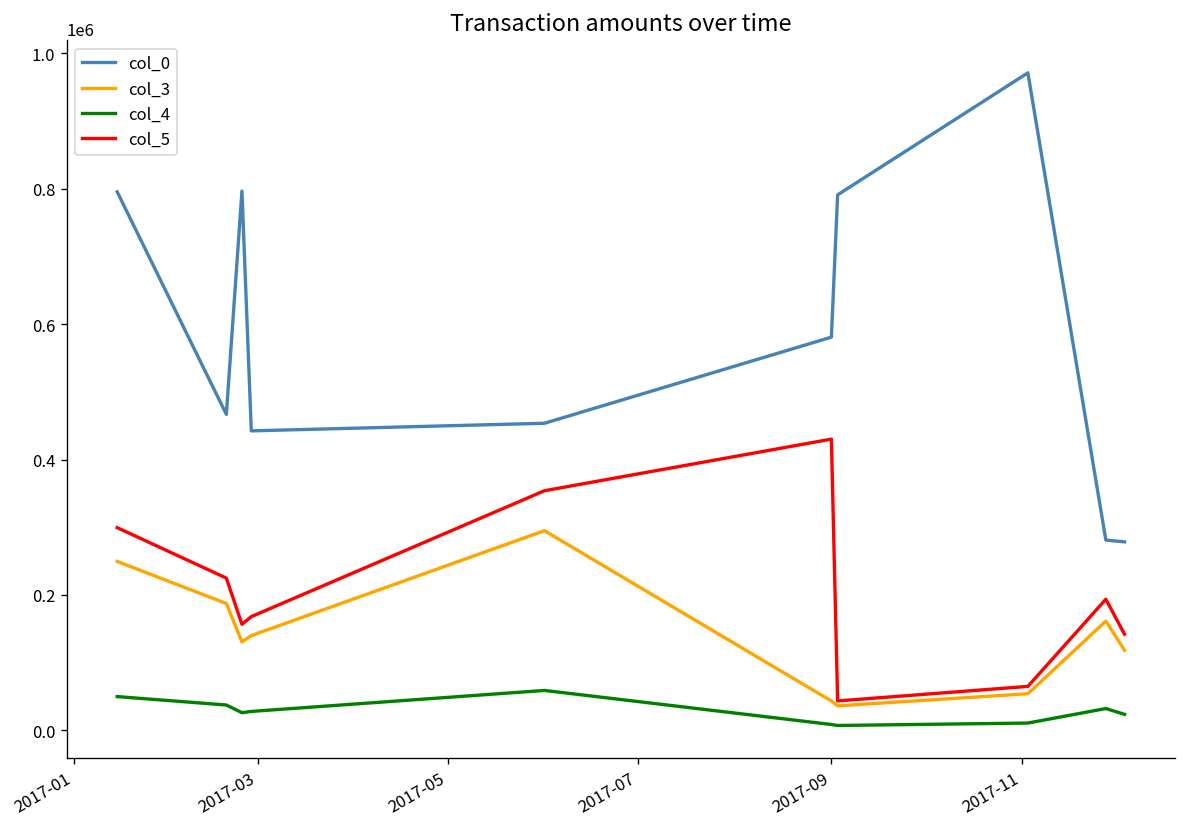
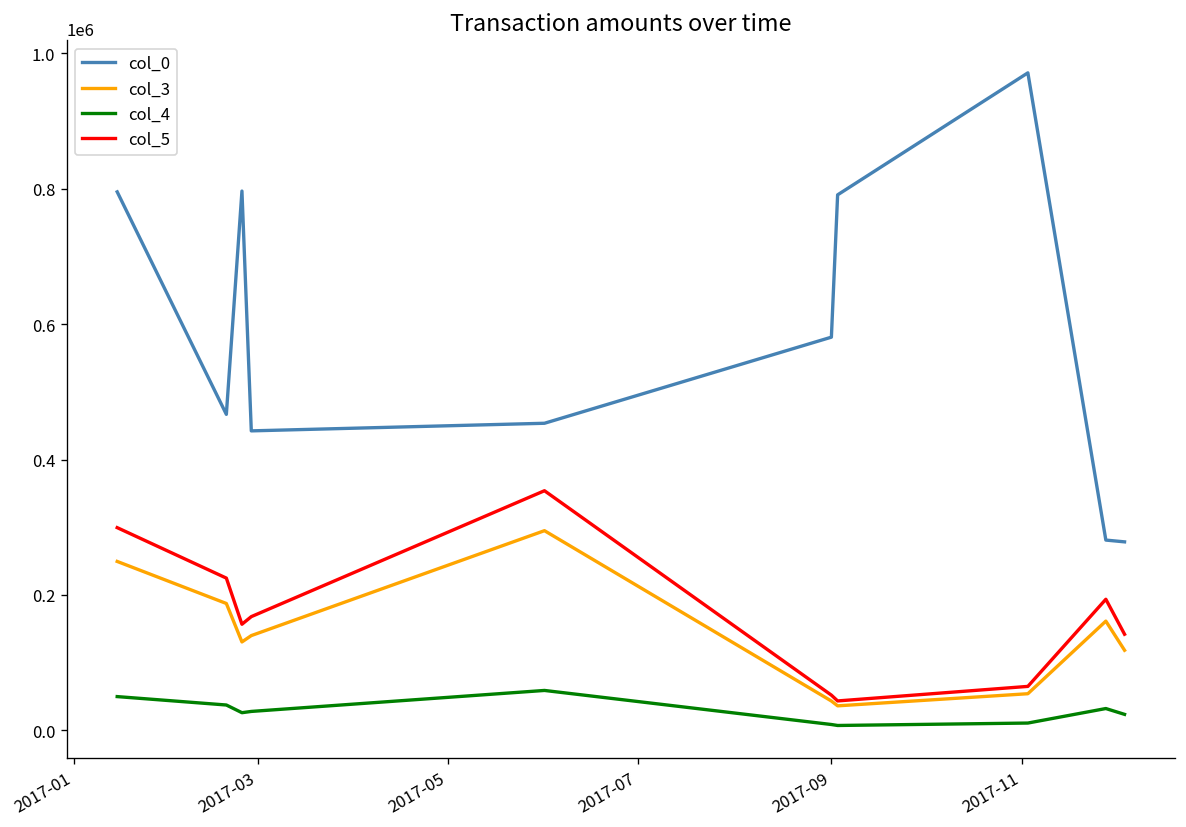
  {
    "col_0": {
      "2017-09": 580000
    },
    "col_3": {
      "2017-09": 40000
    },
    "col_4": {
      "2017-09": 10000
    },
    "col_5": {
-     "2017-09": 430000
+     "2017-09": 50000
    }
  }
